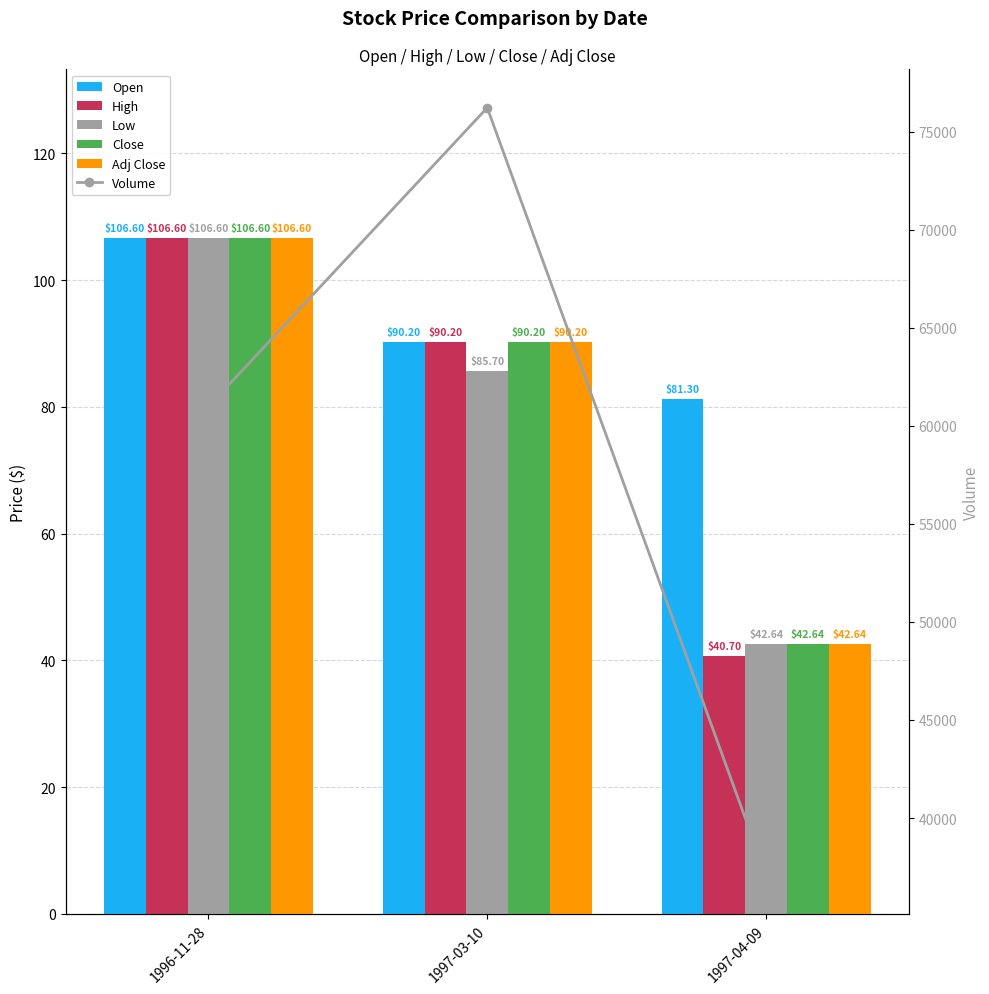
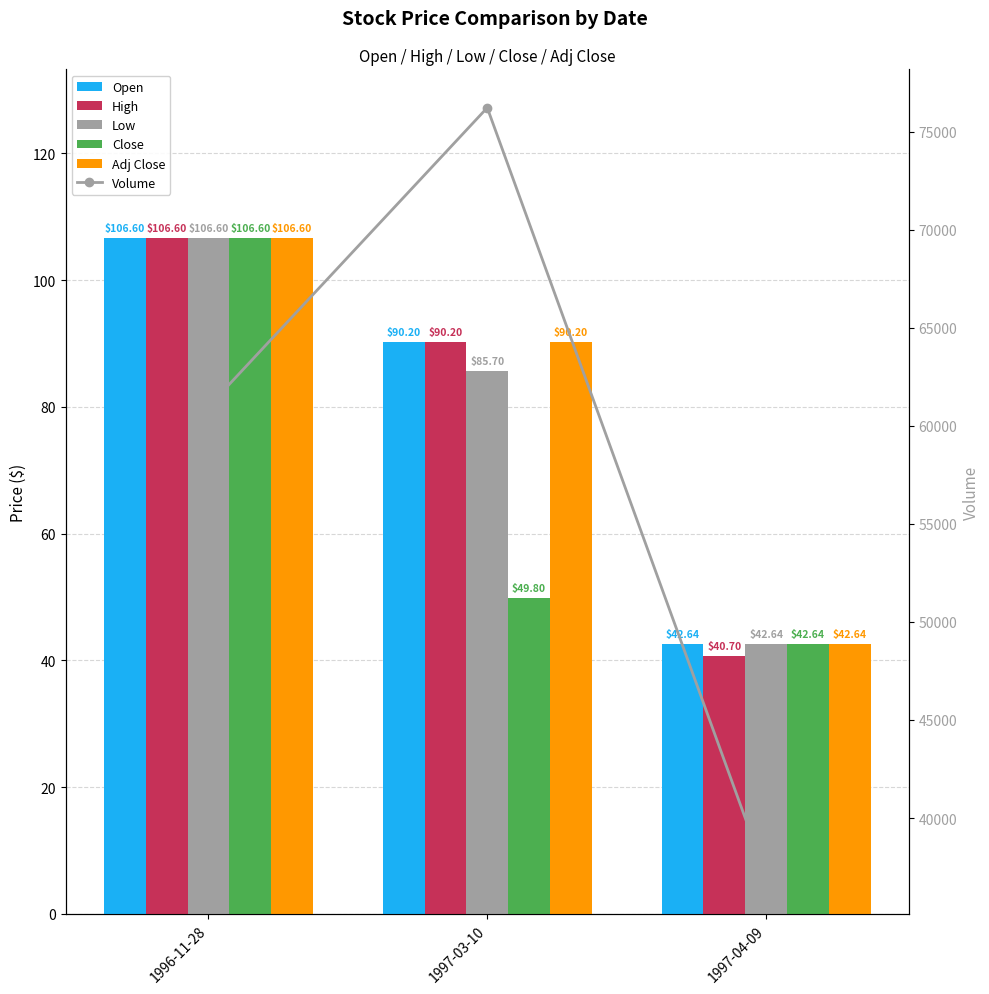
  {
    "Open": {
      "1996-11-28": "$106.60",
      "1997-03-10": "$90.20",
-     "1997-04-09": "$81.30"
+     "1997-04-09": "$42.64"
    },
    "High": {
      "1996-11-28": "$106.60",
      "1997-03-10": "$90.20",
      "1997-04-09": "$40.70"
    },
    "Close": {
      "1996-11-28": "$106.60",
-     "1997-03-10": "$90.20",
+     "1997-03-10": "$49.80",
      "1997-04-09": "$42.64"
    },
    "Adj Close": {
      "1996-11-28": "$106.60",
      "1997-03-10": "$90.20",
      "1997-04-09": "$42.64"
    }
  }
